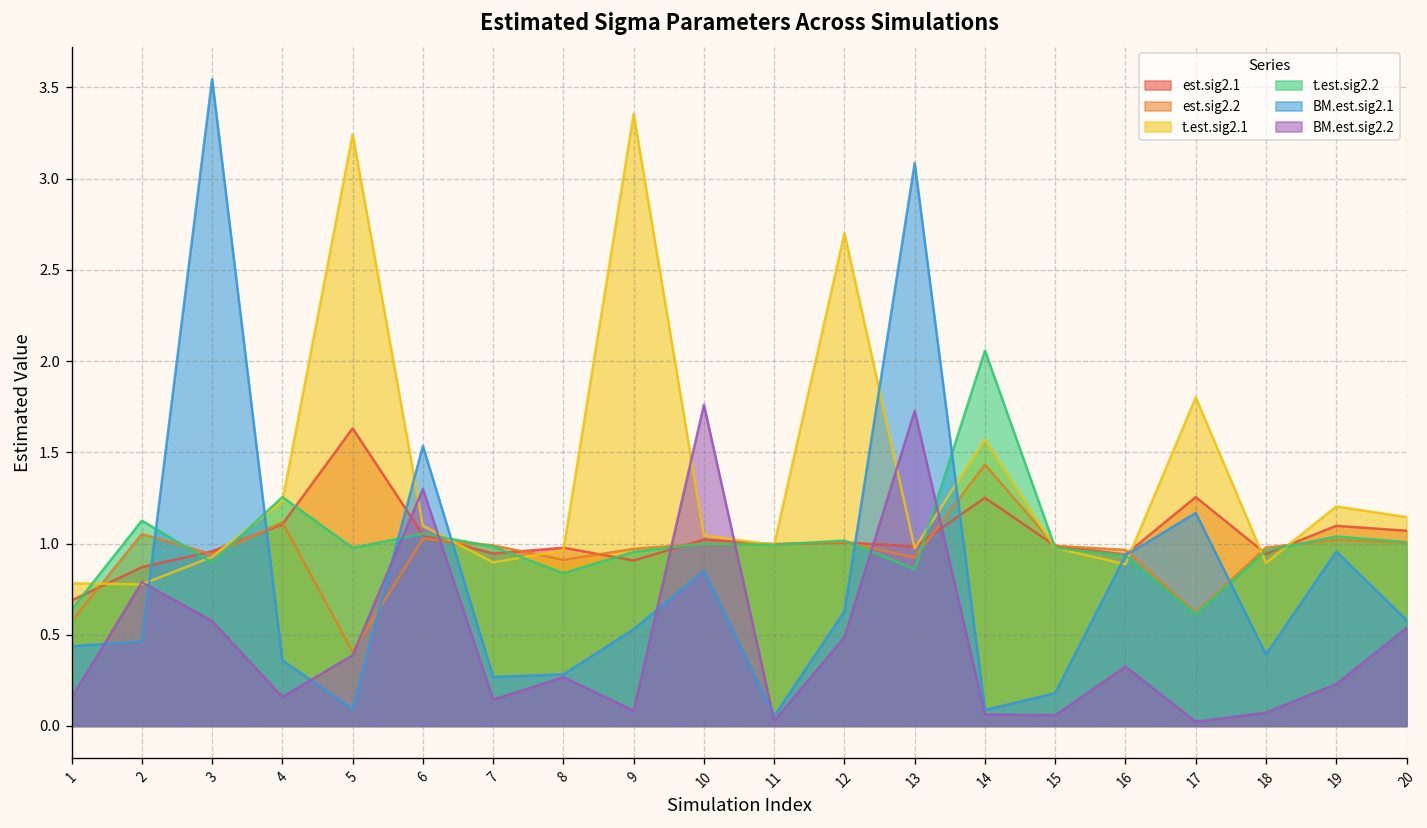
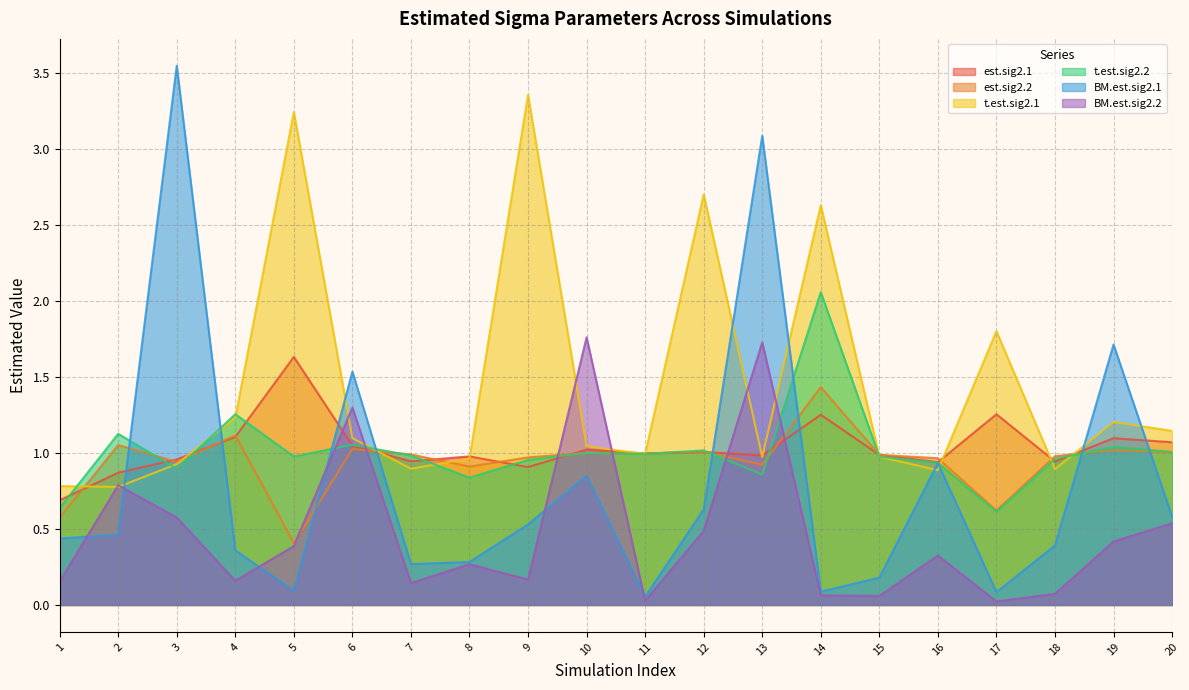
  {
    "t.est.sig2.1": {
      "1": 0.78,
      "4": 1.23,
      "5": 3.24,
      "6": 1.10,
      "7": 0.90,
      "9": 3.36,
      "10": 1.04,
      "12": 2.70,
-     "14": 1.57,
+     "14": 2.63,
      "16": 0.89,
      "17": 1.80,
      "18": 0.89,
      "19": 1.20,
      "20": 1.14
    },
    "t.est.sig2.2": {
      "1": 0.64,
      "2": 1.13,
      "3": 0.90,
      "4": 1.25,
      "5": 0.98,
      "8": 0.84,
      "9": 0.95,
      "13": 0.86,
      "14": 2.06,
      "18": 0.96,
      "19": 1.04
    },
    "BM.est.sig2.1": {
      "1": 0.44,
      "2": 0.46,
      "3": 3.55,
      "4": 0.36,
      "5": 0.09,
      "6": 1.53,
      "7": 0.27,
      "9": 0.53,
      "10": 0.85,
      "11": 0.05,
      "12": 0.63,
      "13": 3.09,
      "14": 0.09,
      "15": 0.18,
-     "17": 1.17,
+     "17": 0.08,
      "18": 0.39,
-     "19": 0.96,
+     "19": 1.71,
      "20": 0.58
    },
    "BM.est.sig2.2": {
      "1": 0.15,
      "3": 0.58,
      "4": 0.16,
      "5": 0.39,
      "6": 1.30,
      "7": 0.14,
-     "9": 0.08,
+     "9": 0.17,
      "10": 1.76,
      "11": 0.03,
      "12": 0.49,
      "13": 1.73,
      "14": 0.06,
      "15": 0.06,
      "16": 0.33,
      "17": 0.02,
      "18": 0.07,
-     "19": 0.23,
+     "19": 0.42,
      "20": 0.54
    }
  }
